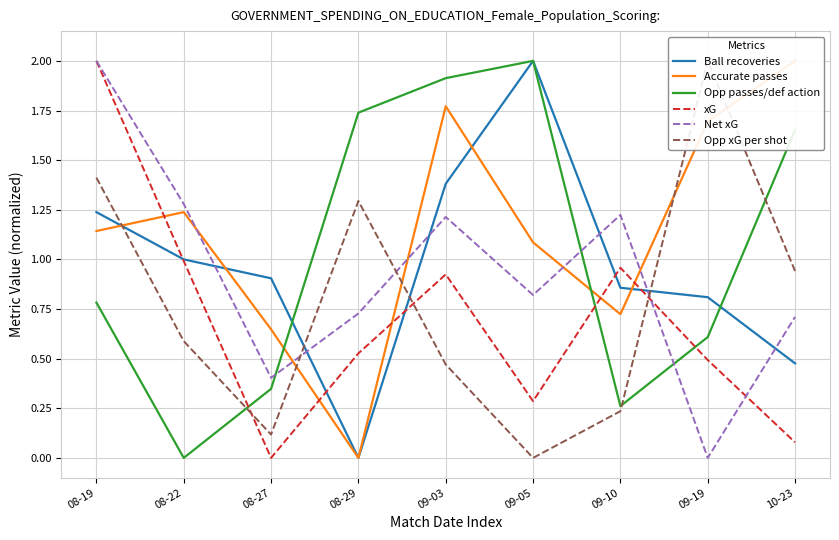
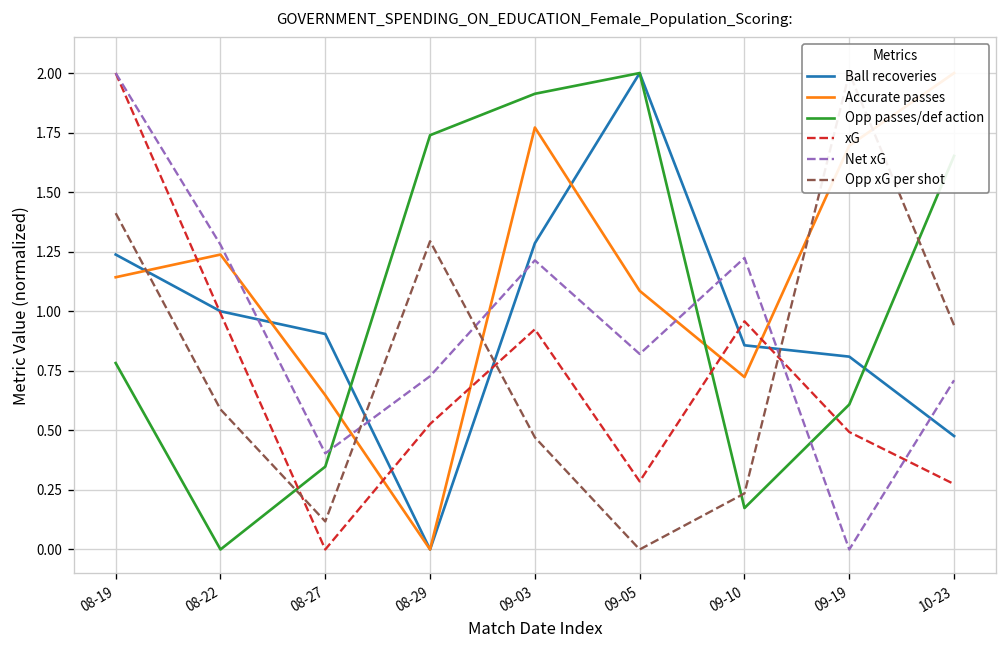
  {
    "Ball recoveries": {
      "08-19": 1.24,
      "08-27": 0.90,
-     "09-03": 1.38,
+     "09-03": 1.29,
      "09-10": 0.86,
      "09-19": 0.81,
      "10-23": 0.48
    },
    "Accurate passes": {
      "08-19": 1.14,
      "08-22": 1.24,
      "08-27": 0.65,
      "09-03": 1.77,
      "09-05": 1.09,
      "09-10": 0.72
    },
    "Opp passes/def action": {
      "08-19": 0.78,
      "08-22": 0.00,
      "08-27": 0.35,
      "08-29": 1.74,
      "09-03": 1.91,
-     "09-10": 0.26,
+     "09-10": 0.17,
      "09-19": 0.61
    },
    "xG": {
      "08-27": 0.00,
      "08-29": 0.53,
      "09-03": 0.92,
      "09-05": 0.29,
      "09-10": 0.96,
      "09-19": 0.49,
-     "10-23": 0.08
+     "10-23": 0.27
    },
    "Net xG": {
      "08-22": 1.28,
      "08-27": 0.40,
      "08-29": 0.73,
      "09-03": 1.21,
      "09-05": 0.82,
      "09-10": 1.22,
      "09-19": 0.00,
      "10-23": 0.71
    },
    "Opp xG per shot": {
      "08-19": 1.41,
      "08-22": 0.59,
      "08-27": 0.12,
      "08-29": 1.29,
      "09-03": 0.47,
      "09-05": 0.00,
      "09-10": 0.24,
      "10-23": 0.94
    }
  }
